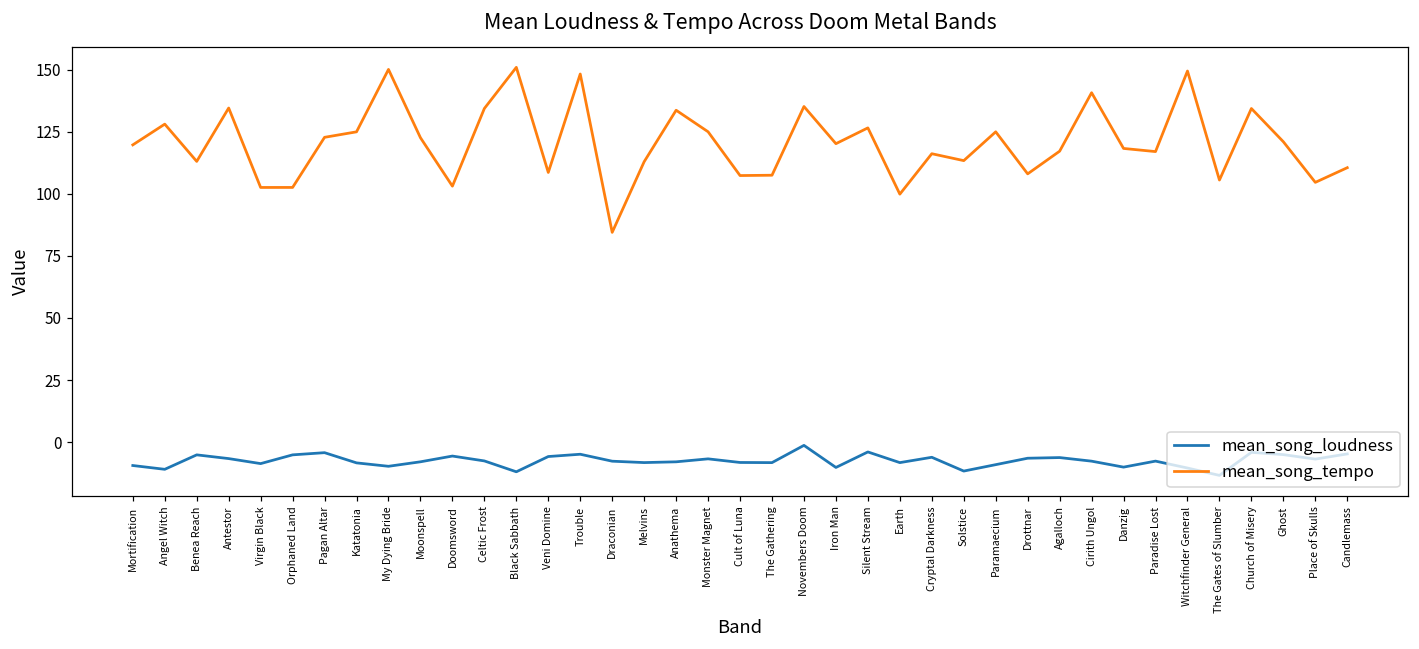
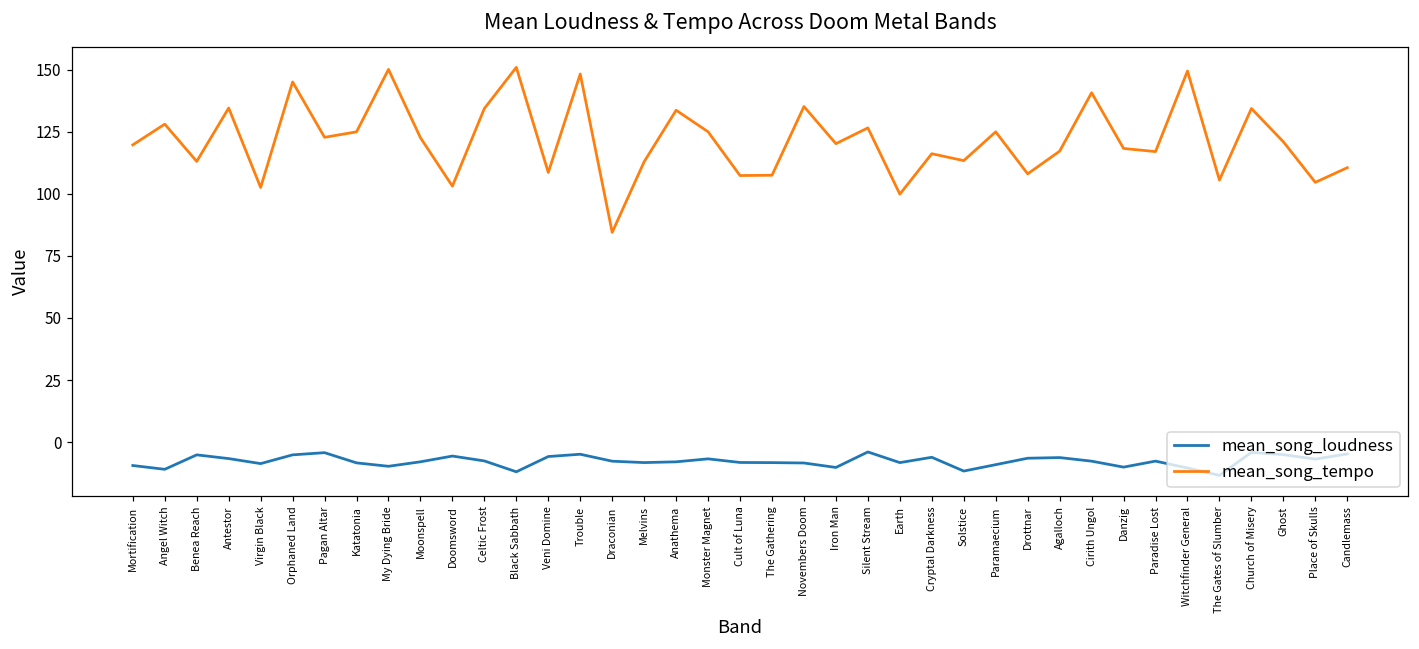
  {
    "mean_song_loudness": {
      "Mortification": -9,
      "Angel Witch": -11,
      "Benea Reach": -5,
      "Antestor": -7,
      "Virgin Black": -9,
      "Orphaned Land": -5,
      "Pagan Altar": -4,
      "Katatonia": -8,
      "My Dying Bride": -10,
      "Moonspell": -8,
      "Doomsword": -6,
      "Celtic Frost": -8,
      "Black Sabbath": -12,
      "Veni Domine": -6,
      "Trouble": -5,
      "Draconian": -8,
      "Melvins": -8,
      "Anathema": -8,
      "Monster Magnet": -7,
      "Cult of Luna": -8,
      "The Gathering": -8,
-     "Novembers Doom": -1,
+     "Novembers Doom": -8,
      "Iron Man": -10,
      "Silent Stream": -4,
      "Earth": -8,
      "Cryptal Darkness": -6,
      "Solstice": -12,
      "Paramaecium": -9,
      "Drottnar": -6,
      "Agalloch": -6,
      "Cirith Ungol": -8,
      "Danzig": -10,
      "Paradise Lost": -8
    },
    "mean_song_tempo": {
      "Mortification": 120,
      "Angel Witch": 128,
      "Benea Reach": 113,
      "Antestor": 135,
      "Virgin Black": 103,
-     "Orphaned Land": 103,
+     "Orphaned Land": 145,
      "Pagan Altar": 123,
      "Katatonia": 125,
      "My Dying Bride": 150,
      "Moonspell": 123,
      "Doomsword": 103,
      "Celtic Frost": 134,
      "Black Sabbath": 151,
      "Veni Domine": 109,
      "Trouble": 148,
      "Draconian": 84,
      "Melvins": 113,
      "Anathema": 134,
      "Monster Magnet": 125,
      "Cult of Luna": 107,
      "The Gathering": 108,
      "Novembers Doom": 135,
      "Iron Man": 120,
      "Silent Stream": 127,
      "Earth": 100,
      "Cryptal Darkness": 116,
      "Solstice": 113,
      "Paramaecium": 125,
      "Drottnar": 108,
      "Agalloch": 117,
      "Cirith Ungol": 141,
      "Danzig": 118,
      "Paradise Lost": 117,
      "Witchfinder General": 149,
      "The Gates of Slumber": 106,
      "Church of Misery": 134,
      "Ghost": 121,
      "Place of Skulls": 105,
      "Candlemass": 111
    }
  }
